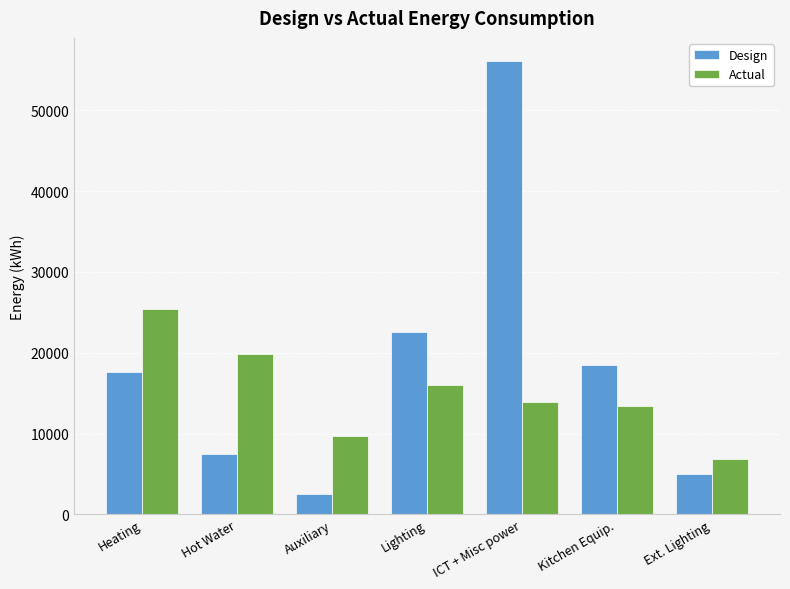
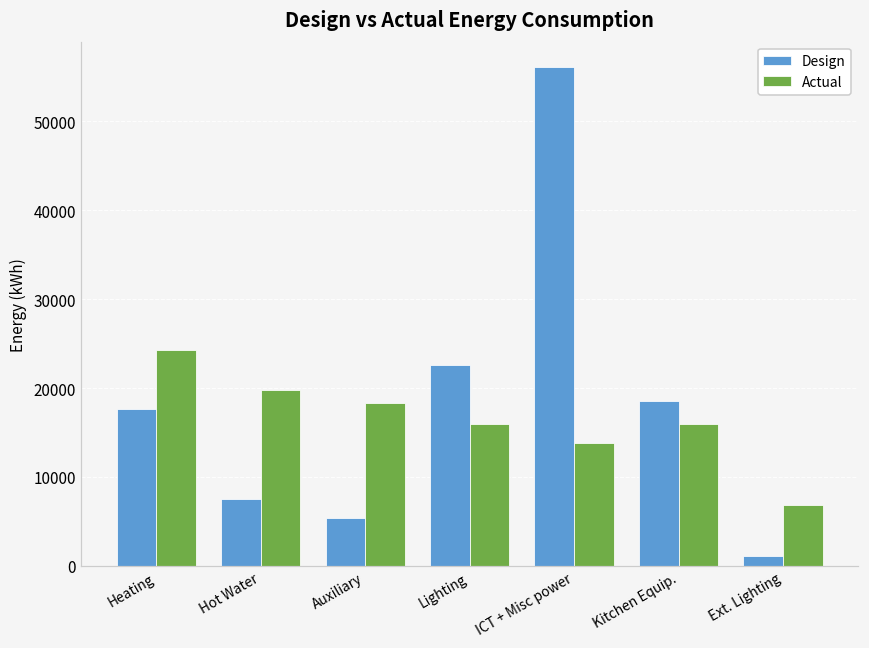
  {
    "Design": {
      "Heating": 18000,
      "Hot Water": 7000,
-     "Auxiliary": 3000,
+     "Auxiliary": 5000,
      "Lighting": 23000,
      "ICT + Misc power": 56000,
      "Kitchen Equip.": 19000,
-     "Ext. Lighting": 5000
+     "Ext. Lighting": 1000
    },
    "Actual": {
-     "Heating": 25000,
+     "Heating": 24000,
      "Hot Water": 20000,
-     "Auxiliary": 10000,
+     "Auxiliary": 18000,
      "Lighting": 16000,
      "ICT + Misc power": 14000,
-     "Kitchen Equip.": 13000,
+     "Kitchen Equip.": 16000,
      "Ext. Lighting": 7000
    }
  }
